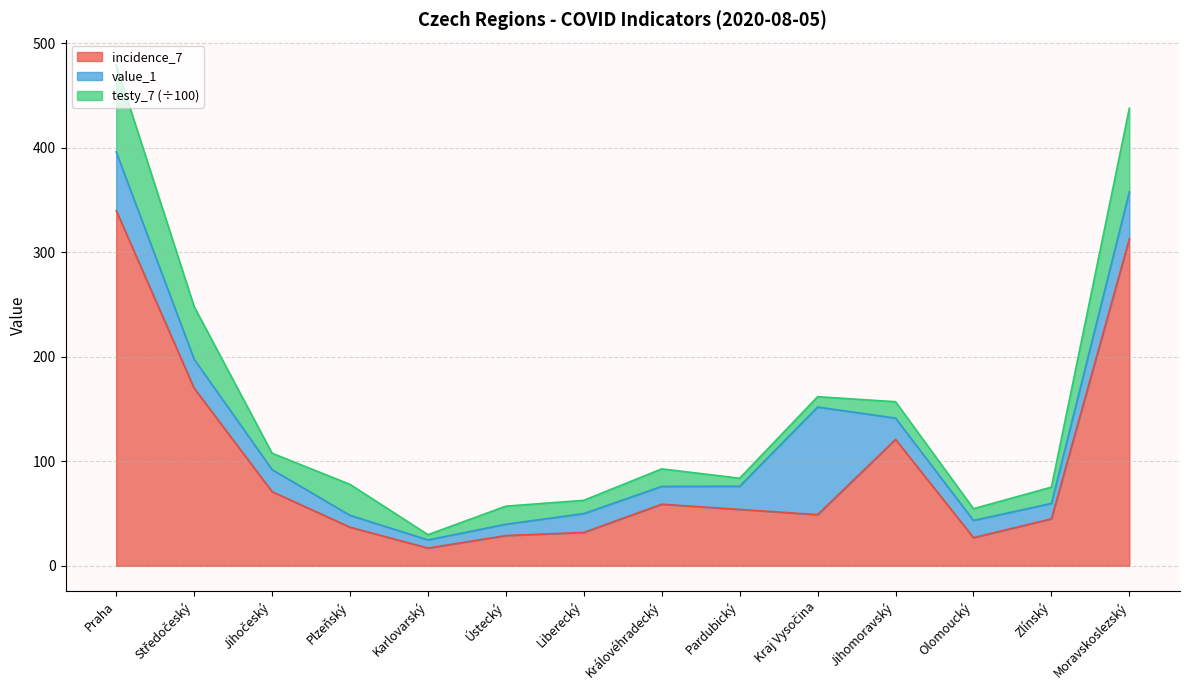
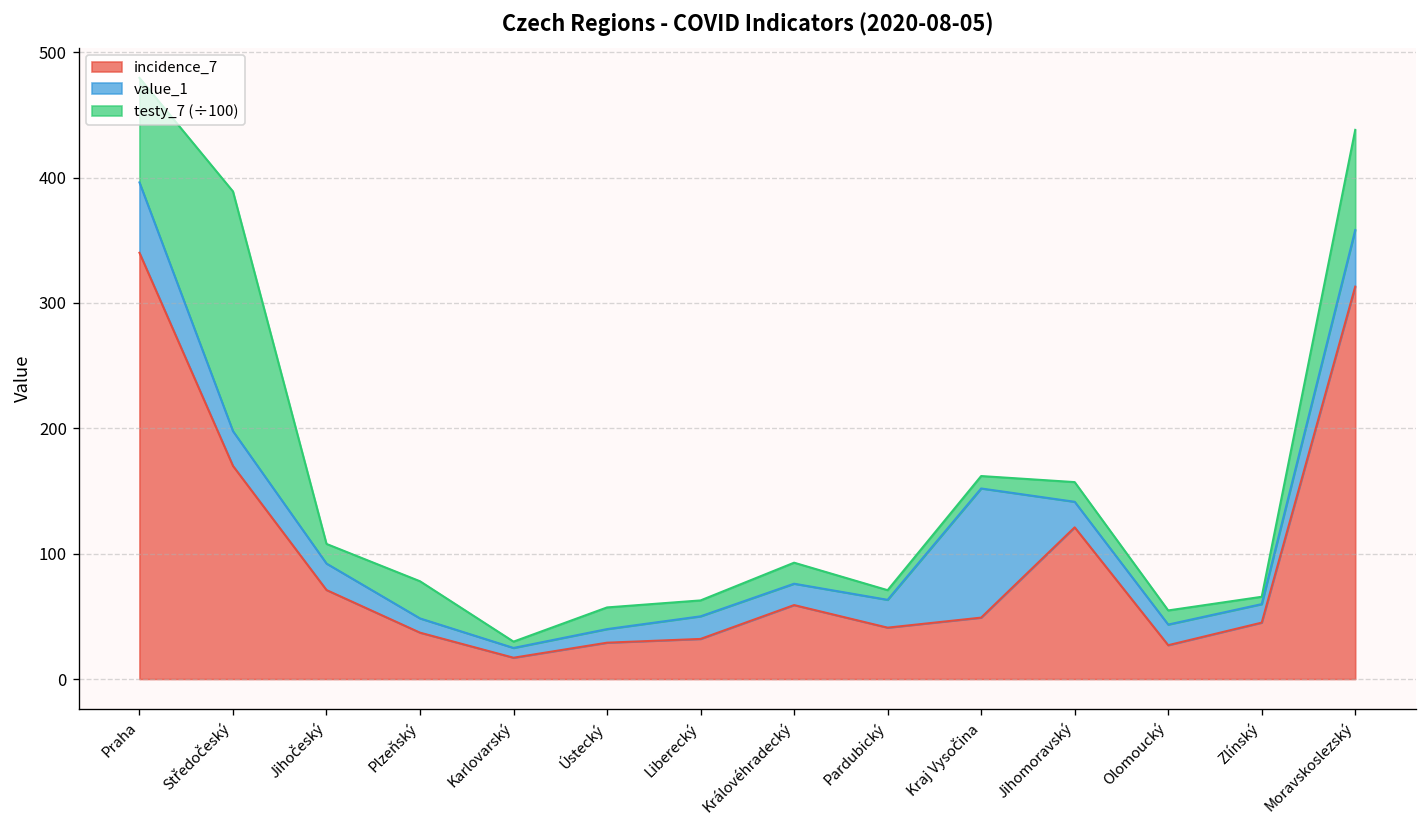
  {
    "incidence_7": {
      "Praha": 340,
      "Středočeský": 170,
      "Jihočeský": 71,
      "Plzeňský": 37,
      "Karlovarský": 17,
      "Ústecký": 29,
      "Liberecký": 32,
      "Královéhradecký": 59,
-     "Pardubický": 54,
+     "Pardubický": 41,
      "Kraj Vysočina": 49,
      "Jihomoravský": 121,
      "Olomoucký": 27,
      "Zlínský": 45,
      "Moravskoslezský": 313
    },
    "value_1": {
      "Praha": 56,
      "Středočeský": 28,
      "Jihočeský": 21,
      "Plzeňský": 11,
      "Karlovarský": 8,
      "Ústecký": 11,
      "Liberecký": 18,
      "Královéhradecký": 17,
      "Pardubický": 22,
      "Kraj Vysočina": 103,
      "Jihomoravský": 20,
      "Olomoucký": 16,
      "Zlínský": 15,
      "Moravskoslezský": 45
    },
    "testy_7 (÷100)": {
-     "Středočeský": 50,
+     "Středočeský": 191,
      "Jihočeský": 16,
      "Plzeňský": 30,
      "Karlovarský": 5,
      "Ústecký": 17,
      "Liberecký": 13,
      "Královéhradecký": 17,
      "Pardubický": 8,
      "Kraj Vysočina": 10,
      "Jihomoravský": 16,
      "Olomoucký": 11,
-     "Zlínský": 16,
+     "Zlínský": 6,
      "Moravskoslezský": 80
    }
  }
